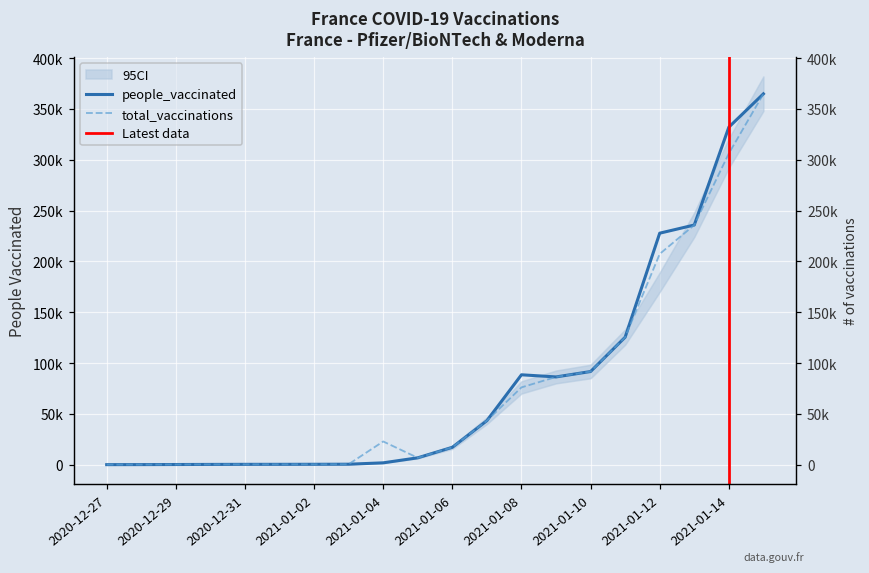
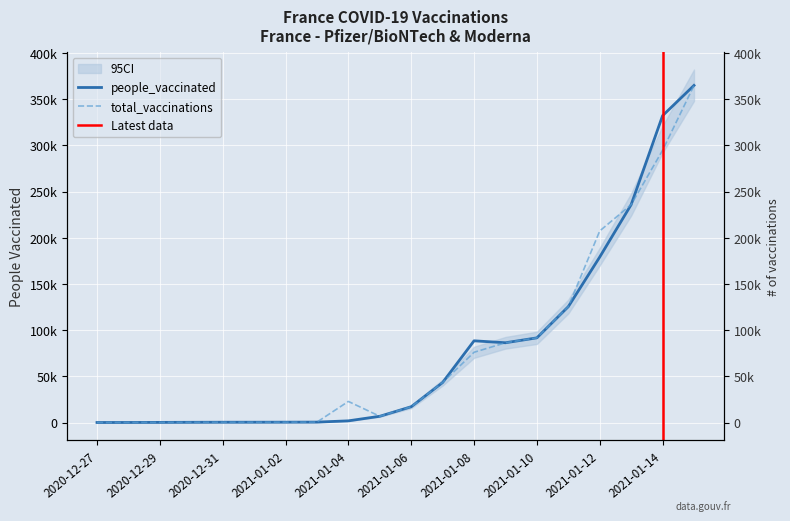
  {
    "people_vaccinated": {
      "2021-01-08": 90000,
-     "2021-01-12": 230000,
+     "2021-01-12": 180000,
      "2021-01-14": 330000
    },
    "total_vaccinations": {
      "2021-01-04": 20000,
      "2021-01-08": 80000,
      "2021-01-12": 210000,
-     "2021-01-14": 310000
+     "2021-01-14": 290000
    }
  }
